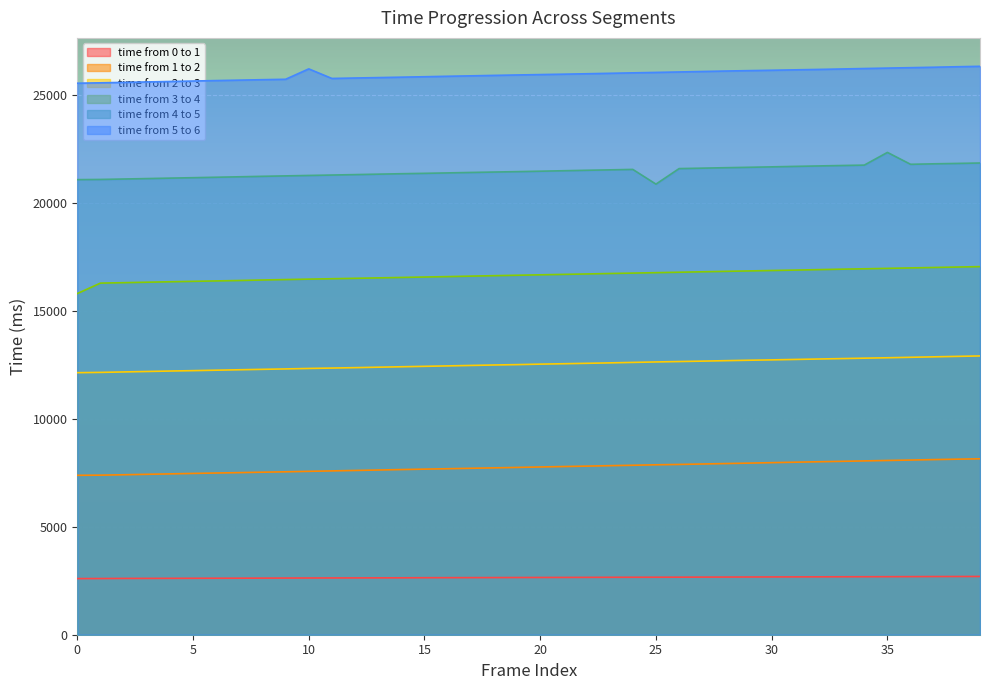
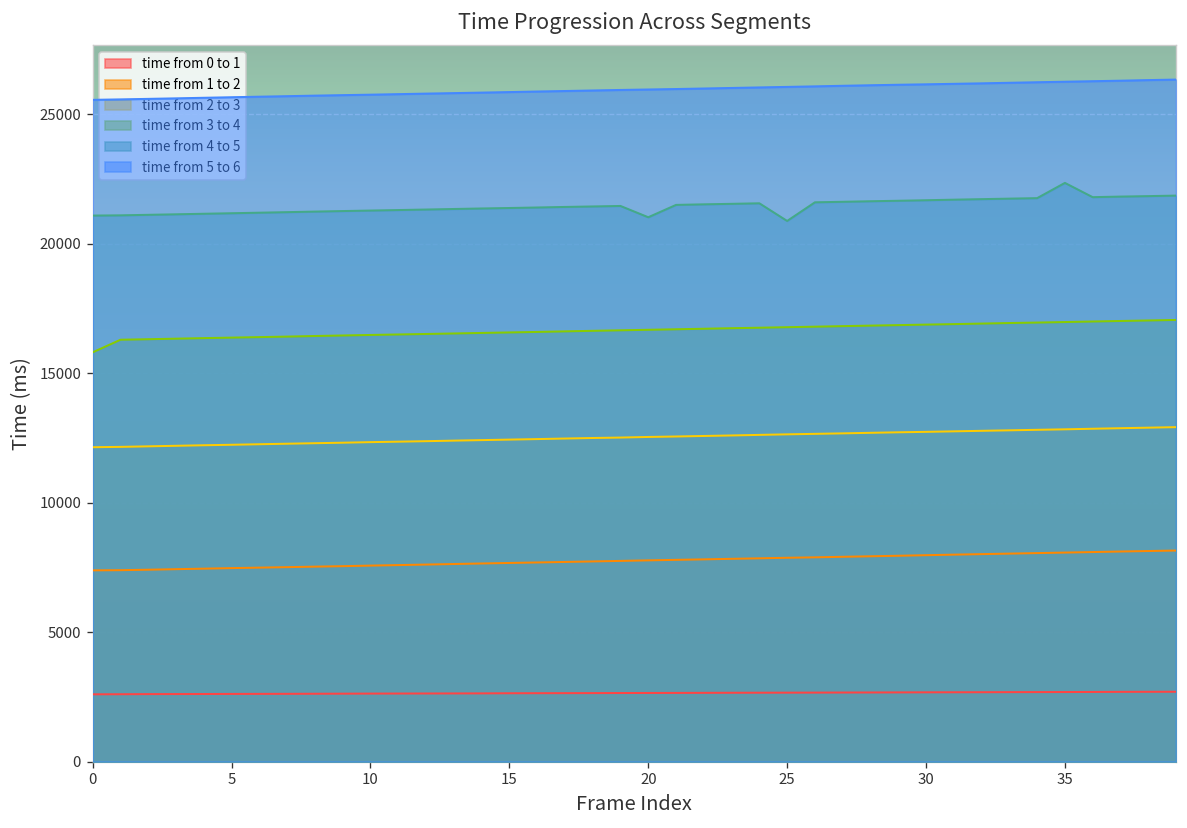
  {
    "time from 0 to 1": {
      "0": 2600,
      "5": 2600,
      "10": 2600,
      "15": 2600,
      "20": 2700,
      "25": 2700,
      "30": 2700,
      "35": 2700
    },
    "time from 3 to 4": {
      "0": 15800,
      "5": 16400,
      "10": 16500,
      "15": 16600,
      "20": 16700,
      "25": 16800,
      "30": 16900,
      "35": 17000
    },
    "time from 4 to 5": {
      "0": 21100,
      "5": 21200,
      "10": 21300,
      "15": 21400,
-     "20": 21500,
+     "20": 21000,
      "25": 20900,
      "30": 21700,
      "35": 22400
    },
    "time from 5 to 6": {
      "0": 25600,
-     "10": 26200,
+     "10": 25800,
      "15": 25900,
      "20": 26000,
      "25": 26100,
      "30": 26200,
      "35": 26300
    }
  }
